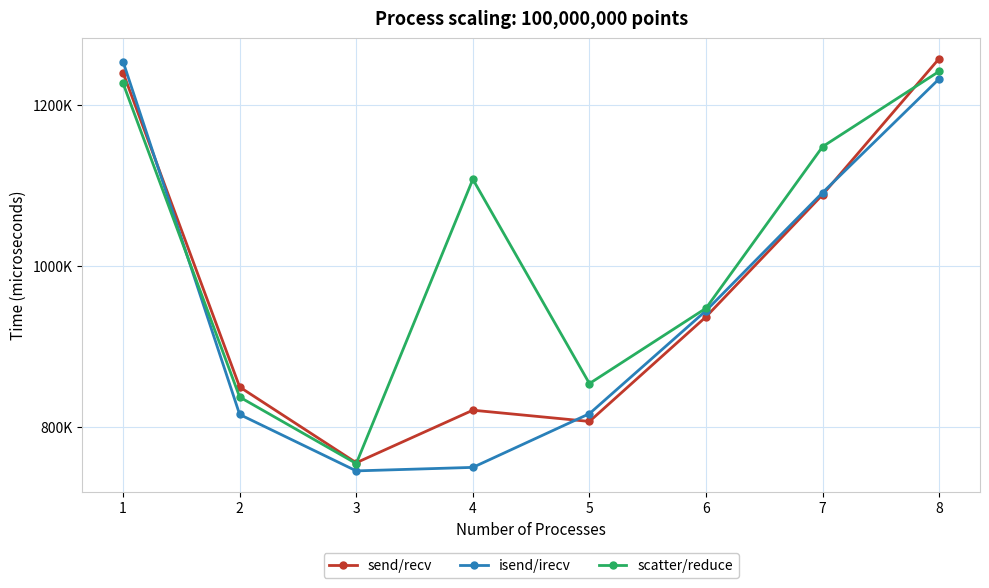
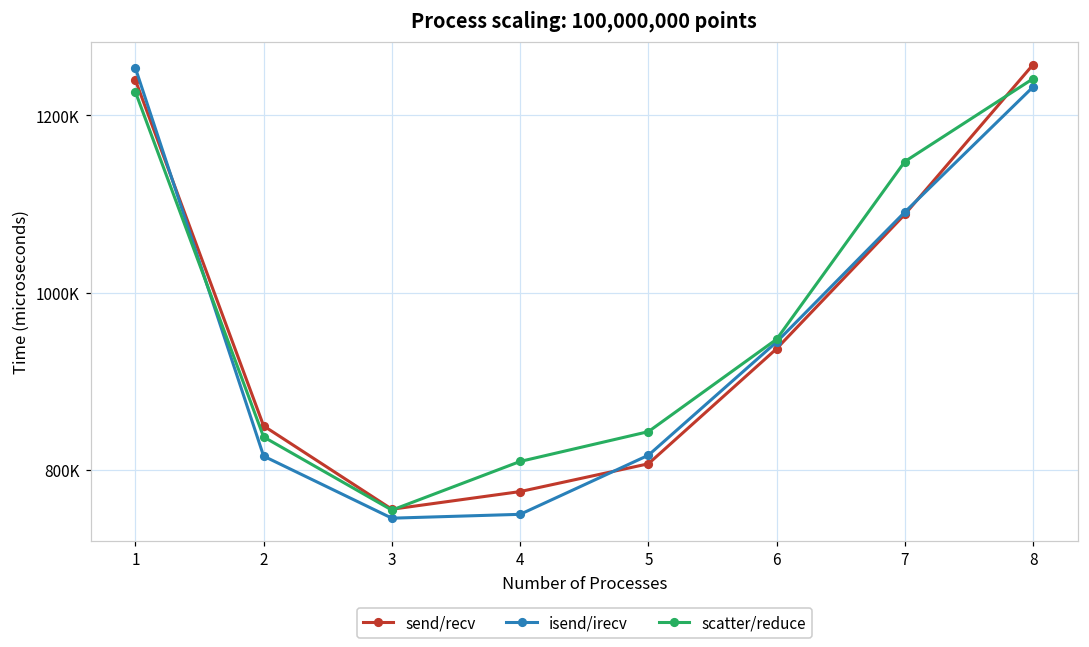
  {
    "send/recv": {
      "1": 1240000,
      "2": 850000,
-     "4": 820000,
+     "4": 780000,
      "5": 810000,
      "6": 940000,
      "8": 1260000
    },
    "isend/irecv": {
      "1": 1250000,
      "2": 820000,
      "3": 750000,
      "4": 750000,
      "5": 820000,
      "8": 1230000
    },
    "scatter/reduce": {
      "1": 1230000,
      "2": 840000,
-     "4": 1110000,
-     "5": 850000,
+     "4": 810000,
+     "5": 840000,
      "7": 1150000,
      "8": 1240000
    }
  }
